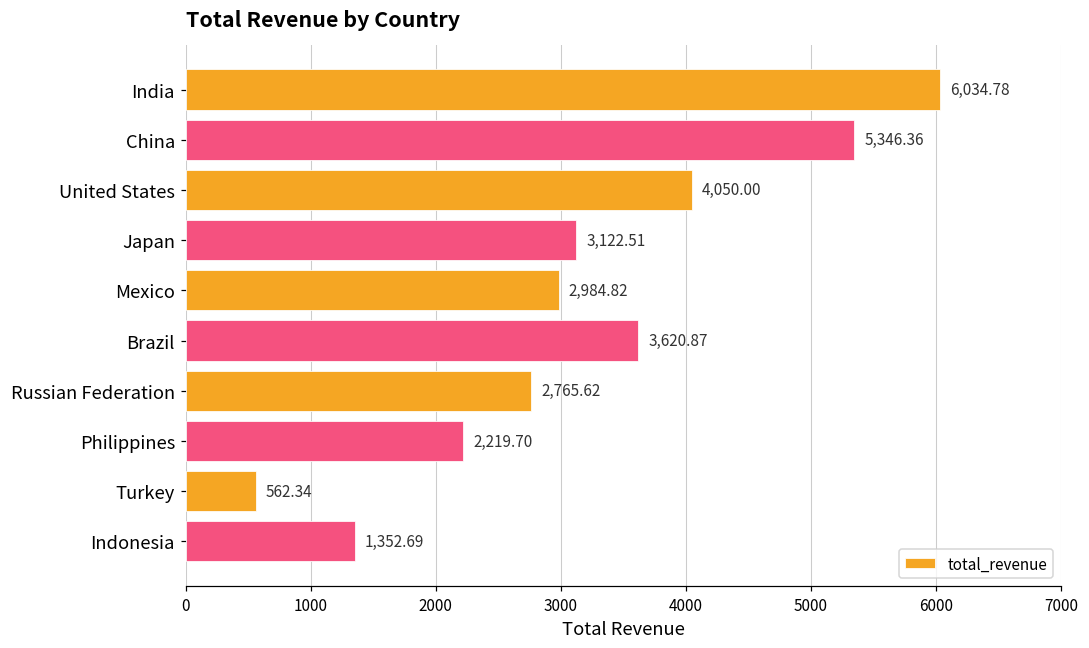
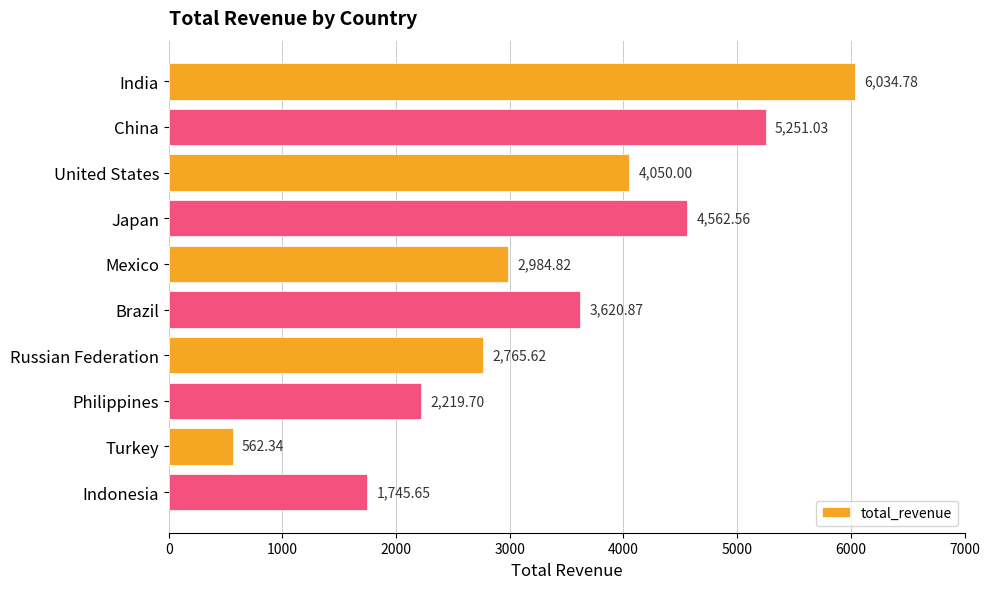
  {
    "India": "6,034.78",
-   "China": "5,346.36",
+   "China": "5,251.03",
    "United States": "4,050.00",
-   "Japan": "3,122.51",
+   "Japan": "4,562.56",
    "Mexico": "2,984.82",
    "Brazil": "3,620.87",
    "Russian Federation": "2,765.62",
    "Philippines": "2,219.70",
    "Turkey": "562.34",
-   "Indonesia": "1,352.69"
+   "Indonesia": "1,745.65"
  }
